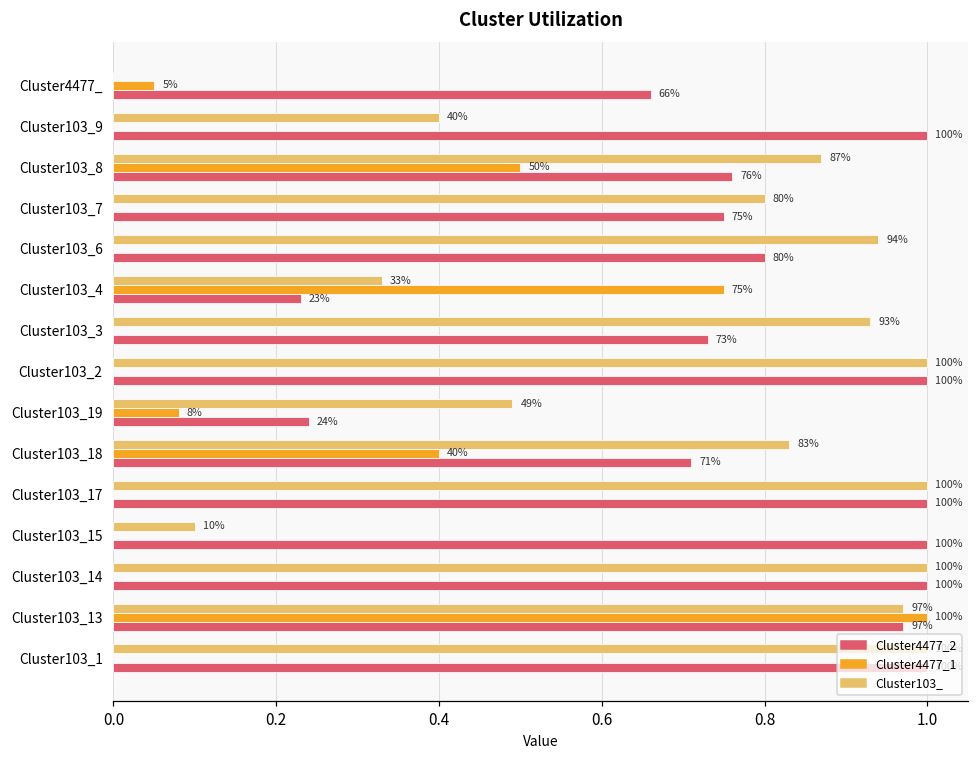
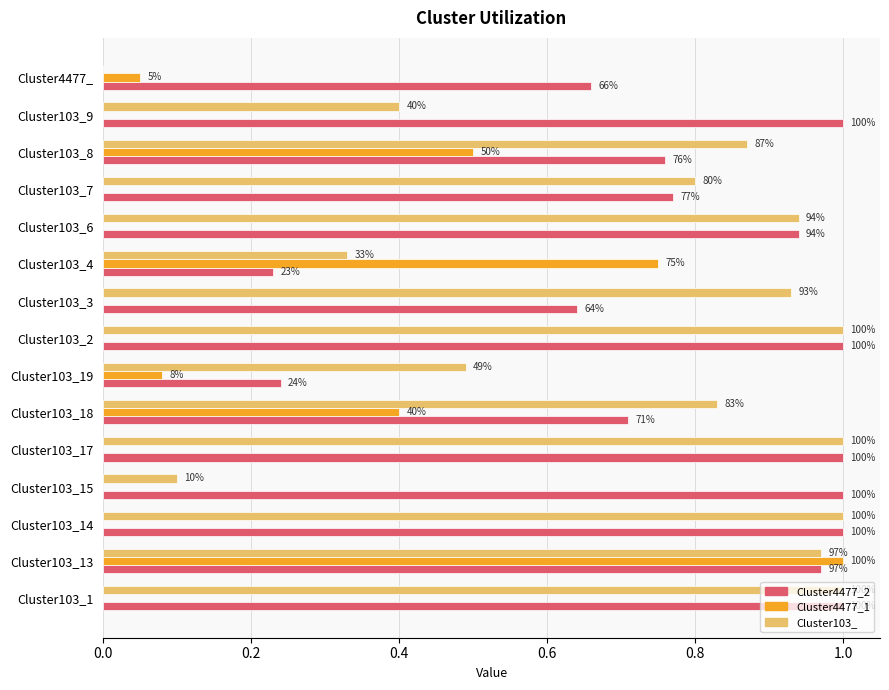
  {
    "Cluster4477_2": {
      "Cluster4477_": "66%",
      "Cluster103_9": "100%",
      "Cluster103_8": "76%",
-     "Cluster103_7": "75%",
-     "Cluster103_6": "80%",
+     "Cluster103_7": "77%",
+     "Cluster103_6": "94%",
      "Cluster103_4": "23%",
-     "Cluster103_3": "73%",
+     "Cluster103_3": "64%",
      "Cluster103_2": "100%",
      "Cluster103_19": "24%",
      "Cluster103_18": "71%",
      "Cluster103_17": "100%",
      "Cluster103_15": "100%",
      "Cluster103_14": "100%",
      "Cluster103_13": "97%"
    },
    "Cluster4477_1": {
      "Cluster4477_": "5%",
      "Cluster103_8": "50%",
      "Cluster103_4": "75%",
      "Cluster103_19": "8%",
      "Cluster103_18": "40%",
      "Cluster103_13": "100%"
    },
    "Cluster103_": {
      "Cluster103_9": "40%",
      "Cluster103_8": "87%",
      "Cluster103_7": "80%",
      "Cluster103_6": "94%",
      "Cluster103_4": "33%",
      "Cluster103_3": "93%",
      "Cluster103_2": "100%",
      "Cluster103_19": "49%",
      "Cluster103_18": "83%",
      "Cluster103_17": "100%",
      "Cluster103_15": "10%",
      "Cluster103_14": "100%",
      "Cluster103_13": "97%"
    }
  }
